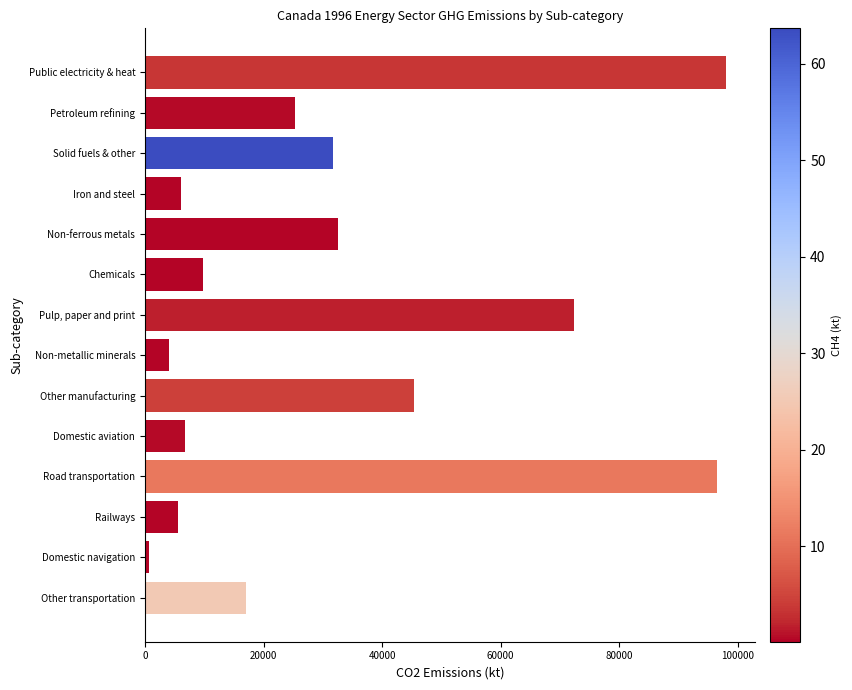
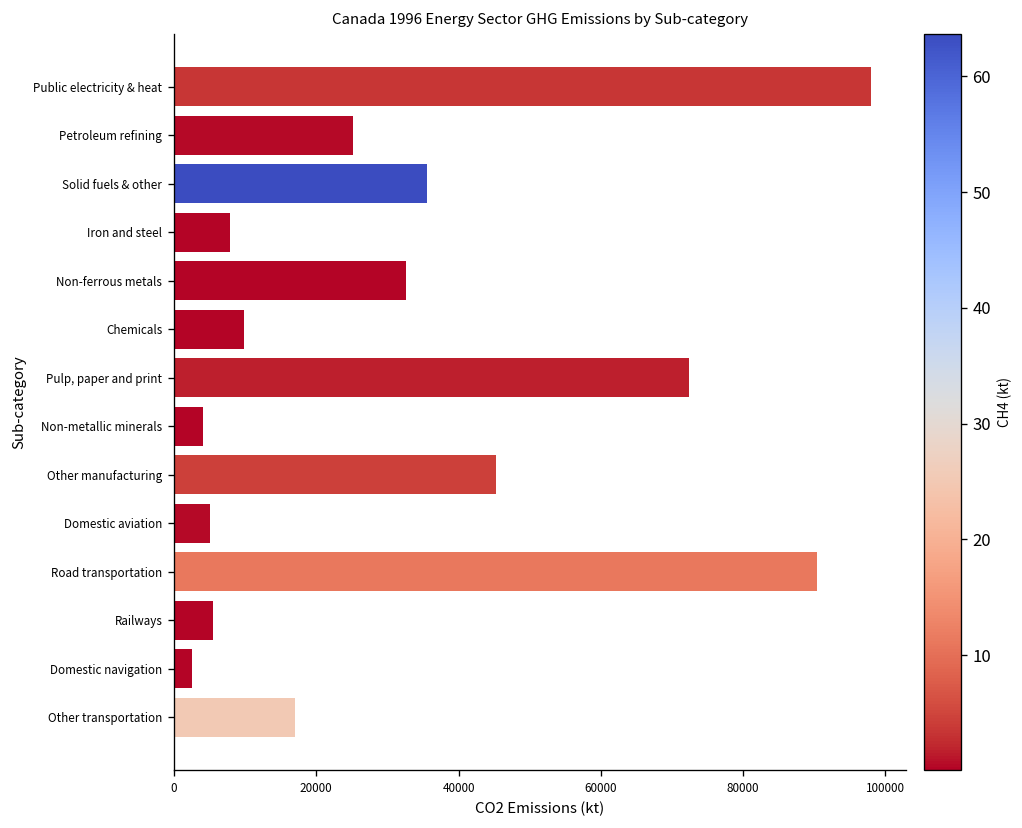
  {
    "Public electricity & heat": 98000,
    "Petroleum refining": 25000,
-   "Solid fuels & other": 32000,
-   "Iron and steel": 6000,
+   "Solid fuels & other": 36000,
+   "Iron and steel": 8000,
    "Non-ferrous metals": 33000,
    "Chemicals": 10000,
    "Pulp, paper and print": 72000,
    "Non-metallic minerals": 4000,
    "Other manufacturing": 45000,
-   "Domestic aviation": 7000,
-   "Road transportation": 97000,
+   "Domestic aviation": 5000,
+   "Road transportation": 90000,
    "Railways": 5000,
-   "Domestic navigation": 1000,
+   "Domestic navigation": 2000,
    "Other transportation": 17000
  }
